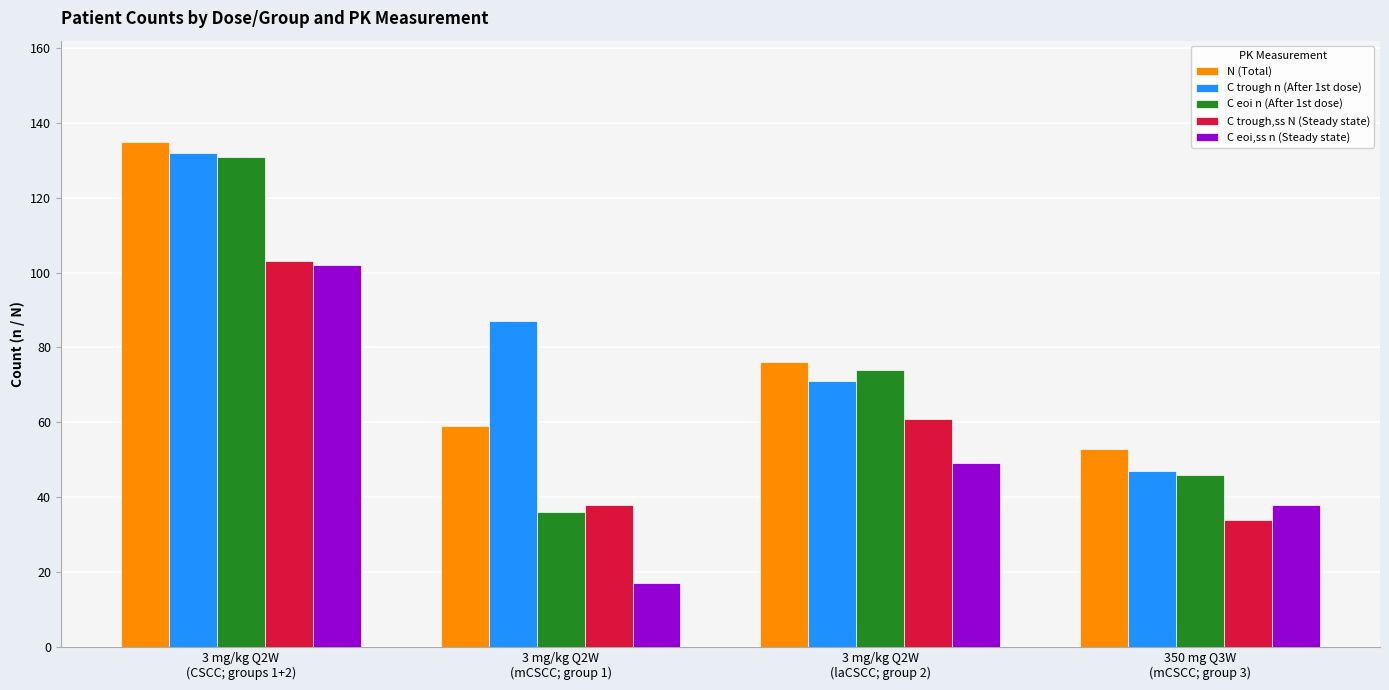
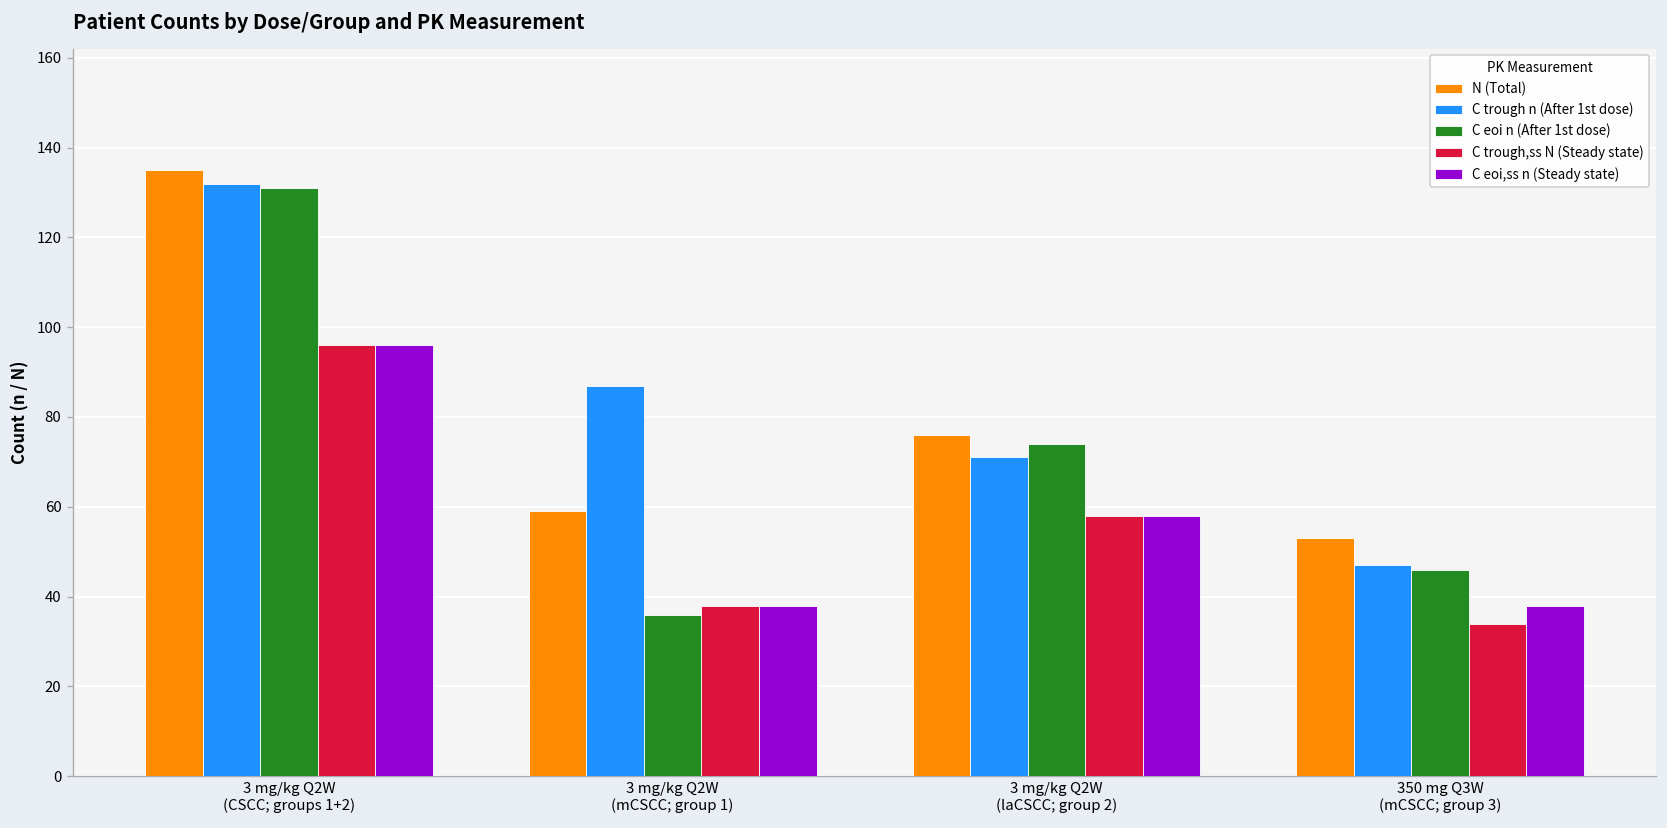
  {
    "N (Total)": {
      "3 mg/kg Q2W (CSCC; groups 1+2)": 135,
      "3 mg/kg Q2W (mCSCC; group 1)": 59,
      "3 mg/kg Q2W (laCSCC; group 2)": 76,
      "350 mg Q3W (mCSCC; group 3)": 53
    },
    "C trough n (After 1st dose)": {
      "3 mg/kg Q2W (CSCC; groups 1+2)": 132,
      "3 mg/kg Q2W (mCSCC; group 1)": 87,
      "3 mg/kg Q2W (laCSCC; group 2)": 71,
      "350 mg Q3W (mCSCC; group 3)": 47
    },
    "C eoi n (After 1st dose)": {
      "3 mg/kg Q2W (CSCC; groups 1+2)": 131,
      "3 mg/kg Q2W (mCSCC; group 1)": 36,
      "3 mg/kg Q2W (laCSCC; group 2)": 74,
      "350 mg Q3W (mCSCC; group 3)": 46
    },
    "C trough,ss N (Steady state)": {
-     "3 mg/kg Q2W (CSCC; groups 1+2)": 103,
+     "3 mg/kg Q2W (CSCC; groups 1+2)": 96,
      "3 mg/kg Q2W (mCSCC; group 1)": 38,
-     "3 mg/kg Q2W (laCSCC; group 2)": 61,
+     "3 mg/kg Q2W (laCSCC; group 2)": 58,
      "350 mg Q3W (mCSCC; group 3)": 34
    },
    "C eoi,ss n (Steady state)": {
-     "3 mg/kg Q2W (CSCC; groups 1+2)": 102,
-     "3 mg/kg Q2W (mCSCC; group 1)": 17,
-     "3 mg/kg Q2W (laCSCC; group 2)": 49,
+     "3 mg/kg Q2W (CSCC; groups 1+2)": 96,
+     "3 mg/kg Q2W (mCSCC; group 1)": 38,
+     "3 mg/kg Q2W (laCSCC; group 2)": 58,
      "350 mg Q3W (mCSCC; group 3)": 38
    }
  }
